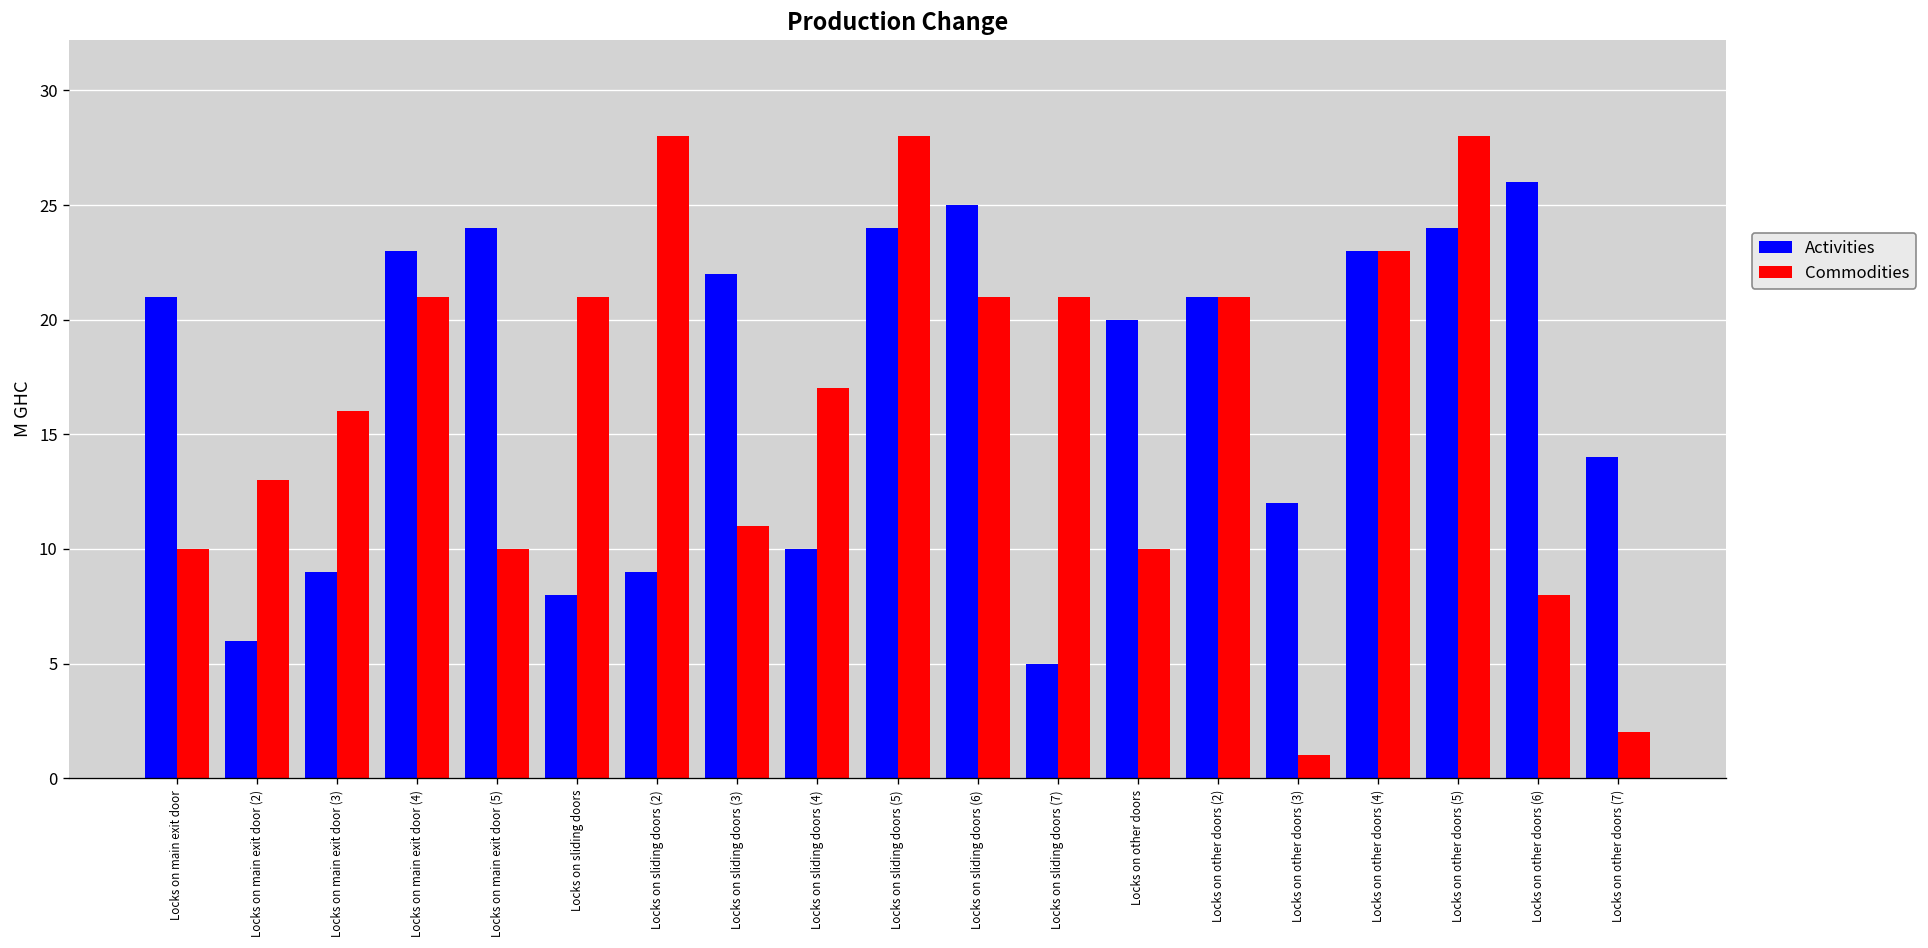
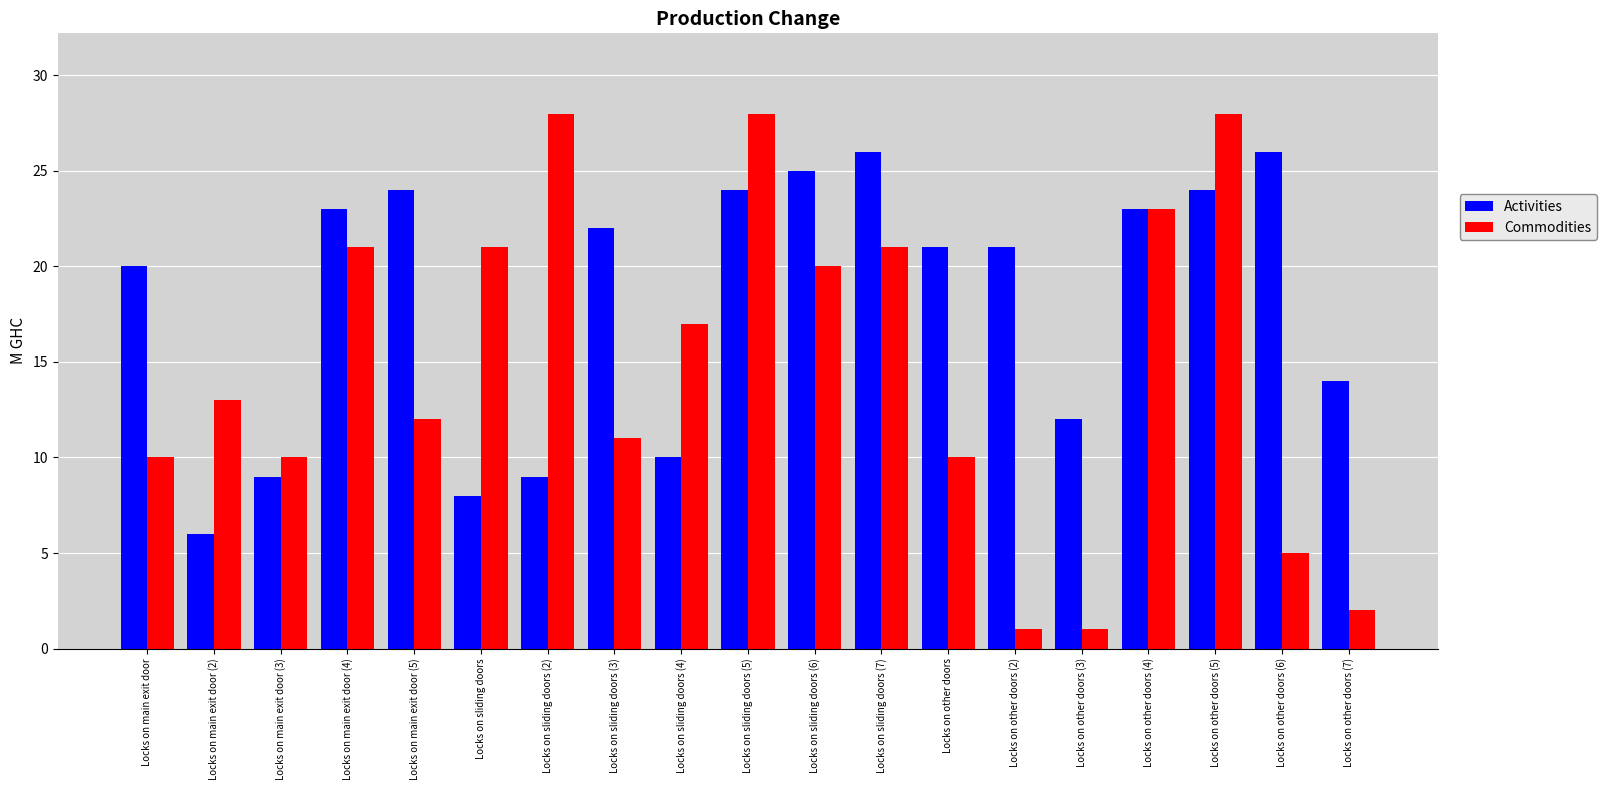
  {
    "Activities": {
-     "Locks on main exit door": 21,
+     "Locks on main exit door": 20,
      "Locks on main exit door (2)": 6,
      "Locks on main exit door (3)": 9,
      "Locks on main exit door (4)": 23,
      "Locks on main exit door (5)": 24,
      "Locks on sliding doors": 8,
      "Locks on sliding doors (2)": 9,
      "Locks on sliding doors (3)": 22,
      "Locks on sliding doors (4)": 10,
      "Locks on sliding doors (5)": 24,
      "Locks on sliding doors (6)": 25,
-     "Locks on sliding doors (7)": 5,
-     "Locks on other doors": 20,
+     "Locks on sliding doors (7)": 26,
+     "Locks on other doors": 21,
      "Locks on other doors (2)": 21,
      "Locks on other doors (3)": 12,
      "Locks on other doors (4)": 23,
      "Locks on other doors (5)": 24,
      "Locks on other doors (6)": 26,
      "Locks on other doors (7)": 14
    },
    "Commodities": {
      "Locks on main exit door": 10,
      "Locks on main exit door (2)": 13,
-     "Locks on main exit door (3)": 16,
+     "Locks on main exit door (3)": 10,
      "Locks on main exit door (4)": 21,
-     "Locks on main exit door (5)": 10,
+     "Locks on main exit door (5)": 12,
      "Locks on sliding doors": 21,
      "Locks on sliding doors (2)": 28,
      "Locks on sliding doors (3)": 11,
      "Locks on sliding doors (4)": 17,
      "Locks on sliding doors (5)": 28,
-     "Locks on sliding doors (6)": 21,
+     "Locks on sliding doors (6)": 20,
      "Locks on sliding doors (7)": 21,
      "Locks on other doors": 10,
-     "Locks on other doors (2)": 21,
+     "Locks on other doors (2)": 1,
      "Locks on other doors (3)": 1,
      "Locks on other doors (4)": 23,
      "Locks on other doors (5)": 28,
-     "Locks on other doors (6)": 8,
+     "Locks on other doors (6)": 5,
      "Locks on other doors (7)": 2
    }
  }
